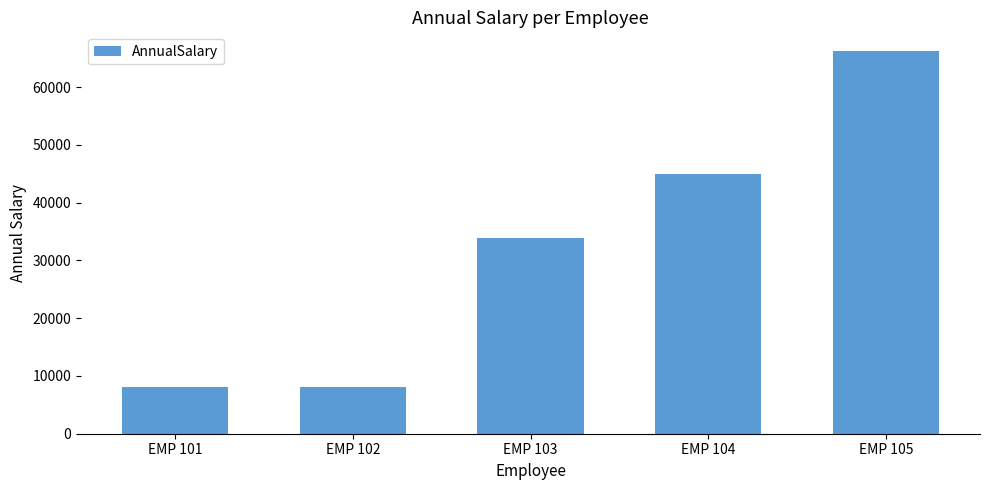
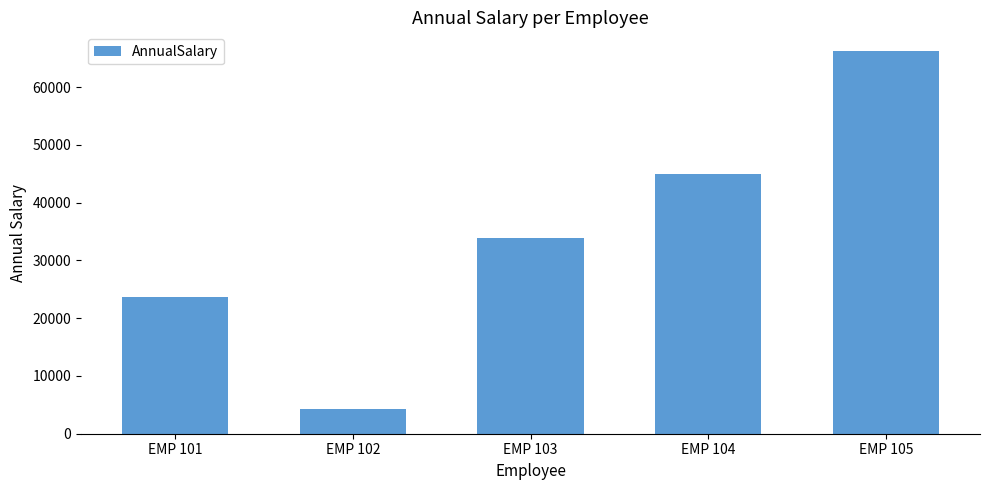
  {
-   "EMP 101": 8000,
-   "EMP 102": 8000,
+   "EMP 101": 24000,
+   "EMP 102": 4000,
    "EMP 103": 34000,
    "EMP 104": 45000,
    "EMP 105": 66000
  }
